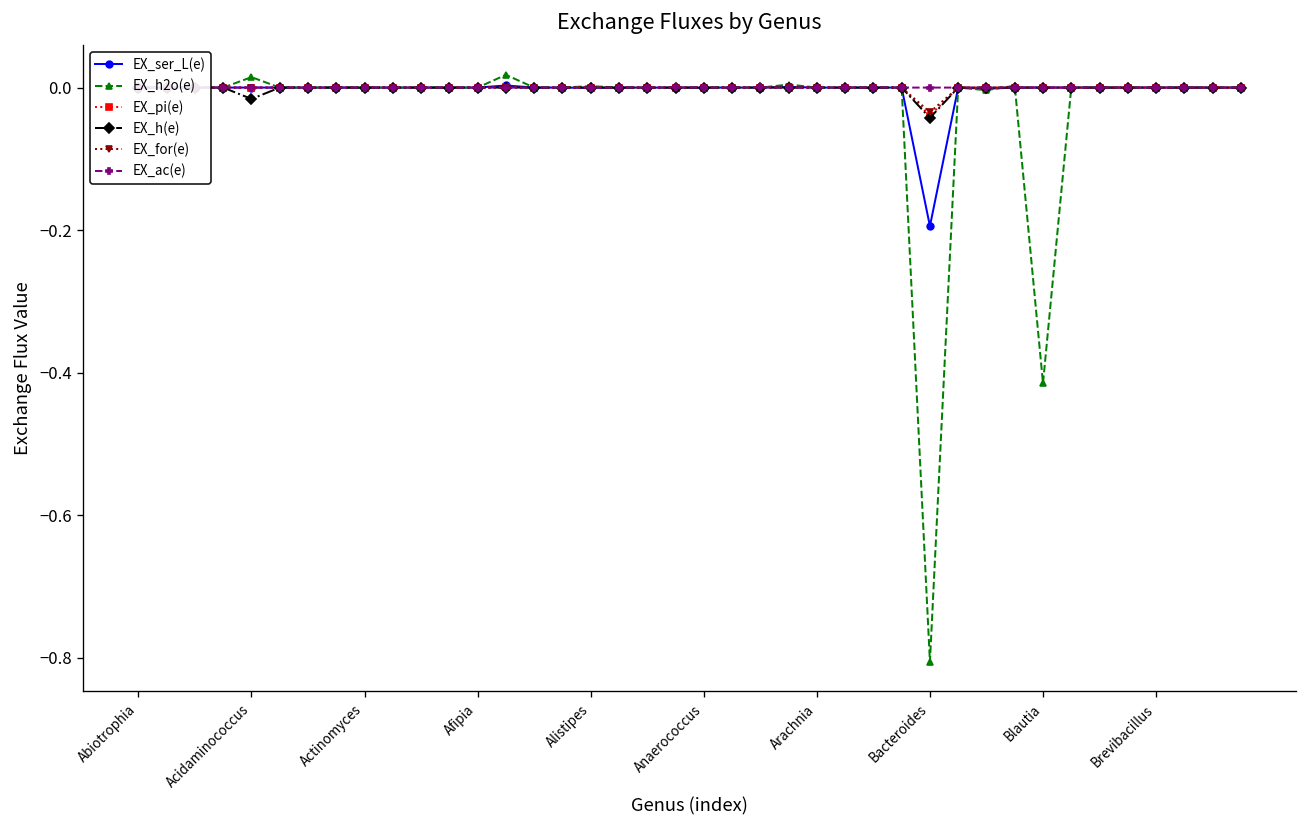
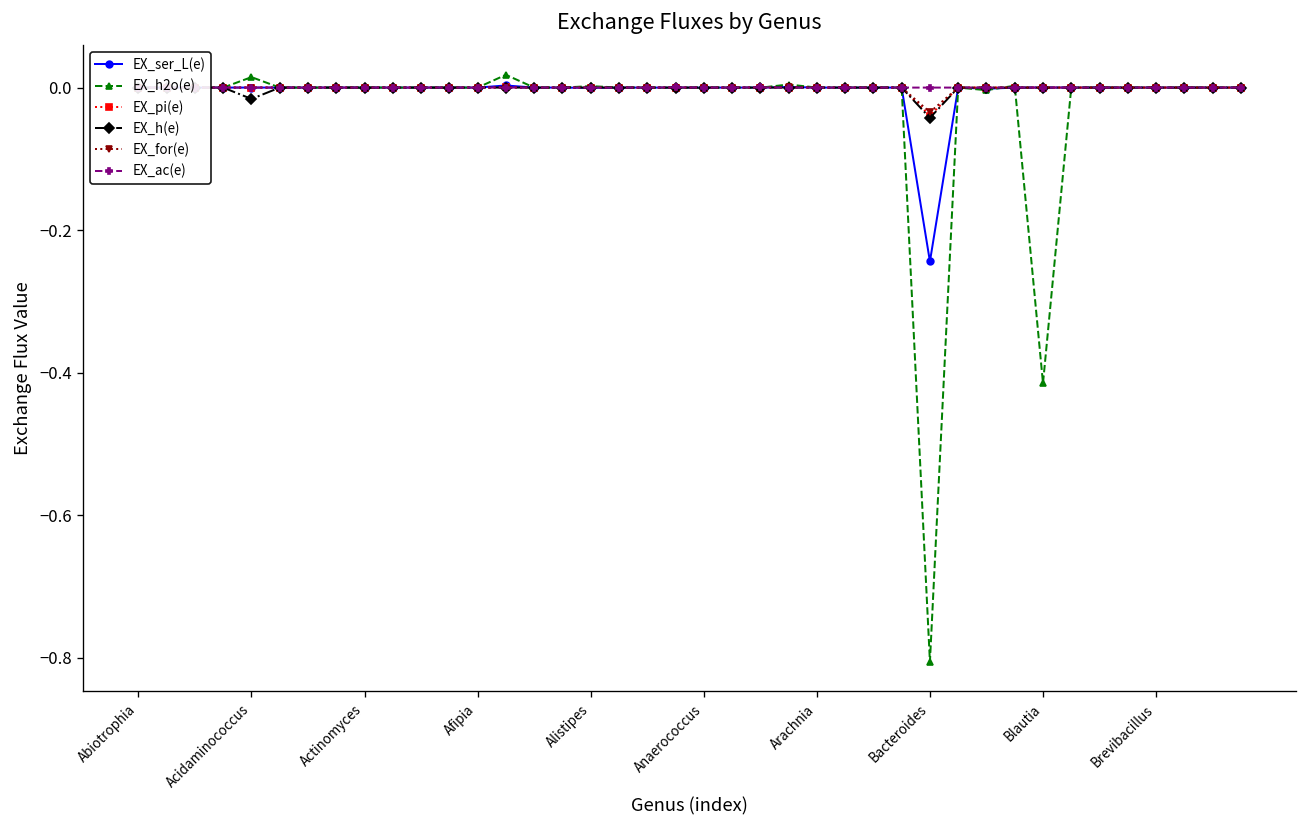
  {
    "EX_ser_L(e)": {
-     "Bacteroides": -0.19
+     "Bacteroides": -0.24
    },
    "EX_h2o(e)": {
      "Acidaminococcus": 0.01,
      "Bacteroides": -0.81,
      "Blautia": -0.41
    },
    "EX_h(e)": {
      "Acidaminococcus": -0.02
    },
    "EX_for(e)": {
      "Bacteroides": -0.03
    },
    "EX_ac(e)": {
      "Bacteroides": 0.00
    }
  }
